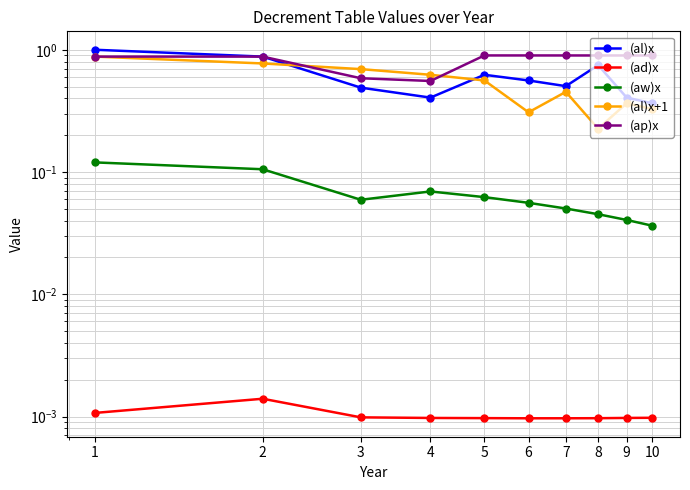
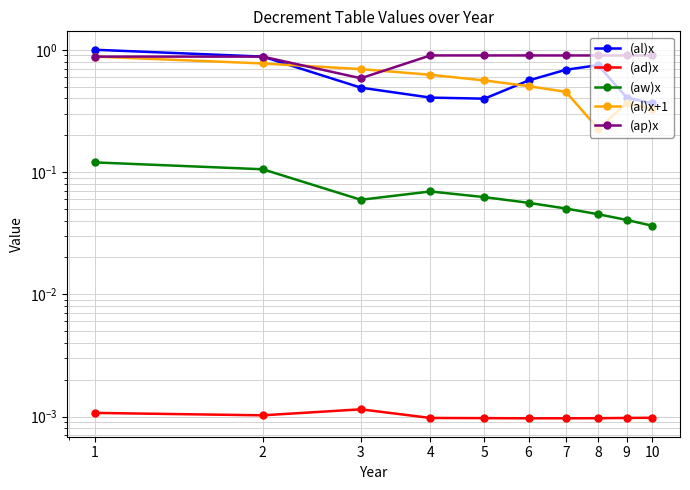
  {
    "(al)x": {
      "1": 1.0,
      "3": 0.49,
      "4": 0.41,
-     "5": 0.6,
+     "5": 0.40,
      "6": 0.6,
-     "7": 0.50
+     "7": 0.7
    },
    "(ad)x": {
      "1": 0.0011,
-     "2": 0.0014,
-     "3": 0.0010,
+     "2": 0.0010,
+     "3": 0.0011,
      "4": 0.0010,
      "5": 0.0010,
      "6": 0.0010,
      "7": 0.0010,
      "8": 0.0010,
      "9": 0.0010,
      "10": 0.0010
    },
    "(aw)x": {
      "1": 0.12,
      "2": 0.11,
      "3": 0.06,
      "4": 0.07,
      "5": 0.06,
      "6": 0.06,
      "7": 0.050,
      "8": 0.045,
      "9": 0.041,
      "10": 0.036
    },
    "(al)x+1": {
      "2": 0.8,
      "3": 0.7,
      "4": 0.6,
      "5": 0.6,
-     "6": 0.31,
+     "6": 0.50,
      "7": 0.45
    },
    "(ap)x": {
      "3": 0.6,
-     "4": 0.6,
+     "4": 0.9,
      "5": 0.9,
      "6": 0.9,
      "7": 0.9
    }
  }
